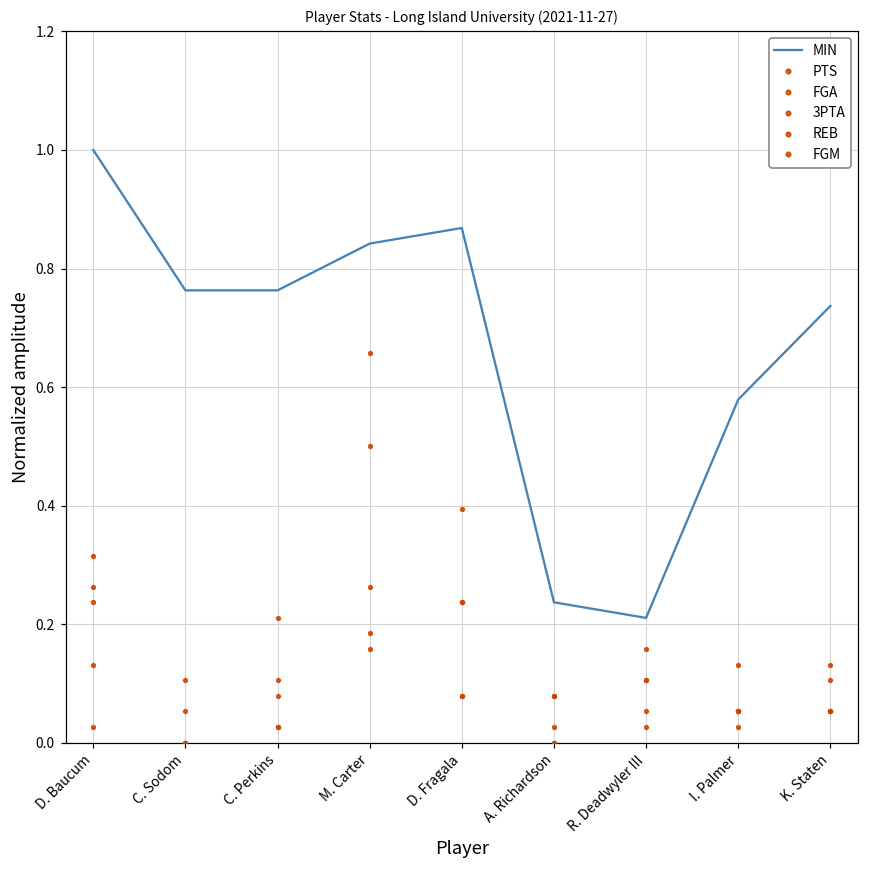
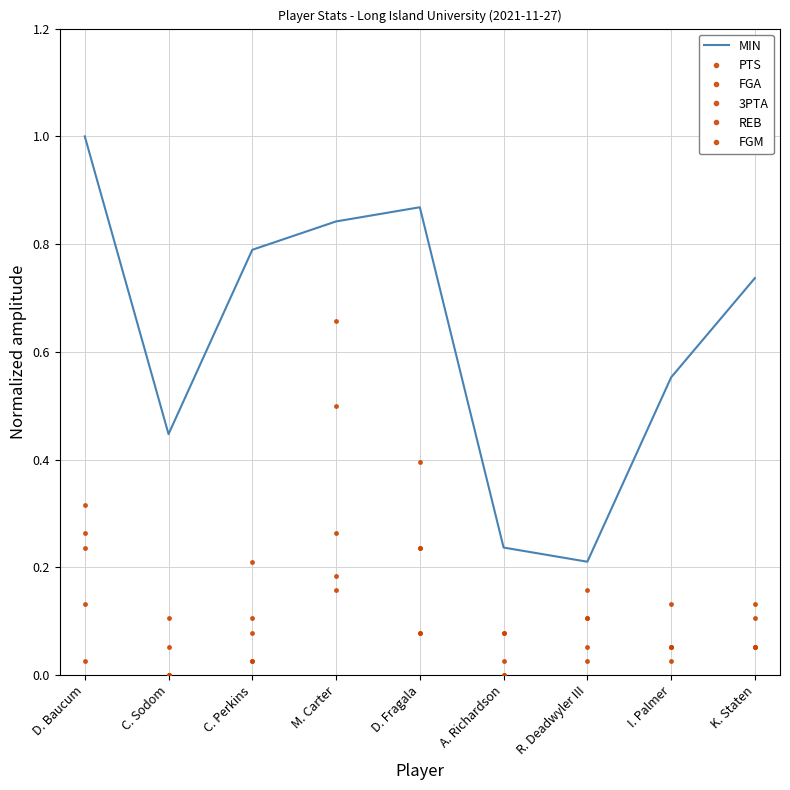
  {
    "MIN": {
      "D. Baucum": 1.00,
-     "C. Sodom": 0.76,
-     "C. Perkins": 0.76,
+     "C. Sodom": 0.45,
+     "C. Perkins": 0.79,
      "M. Carter": 0.84,
      "D. Fragala": 0.87,
      "A. Richardson": 0.24,
      "R. Deadwyler III": 0.21,
-     "I. Palmer": 0.58,
+     "I. Palmer": 0.55,
      "K. Staten": 0.74
    }
  }
